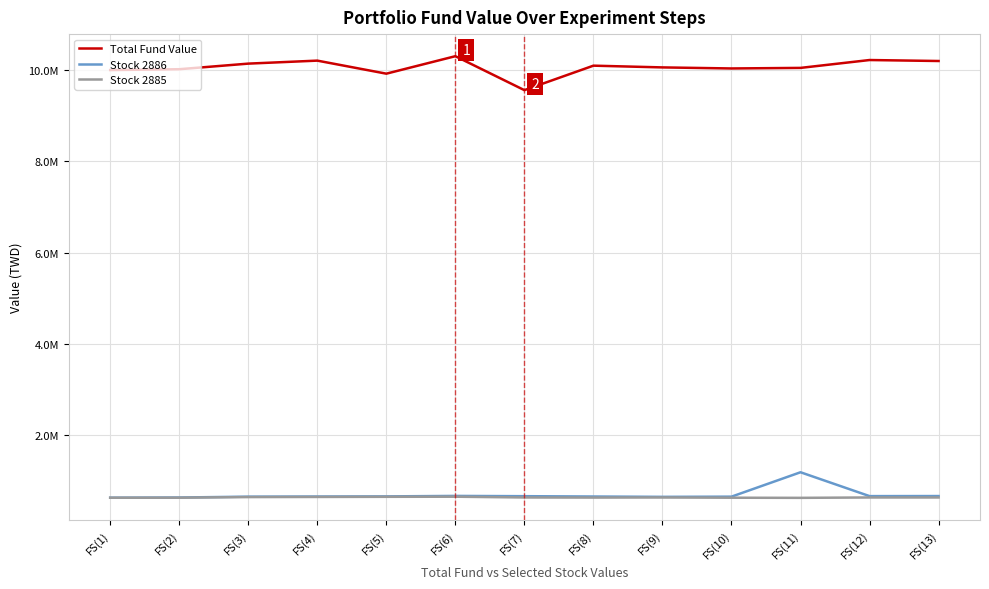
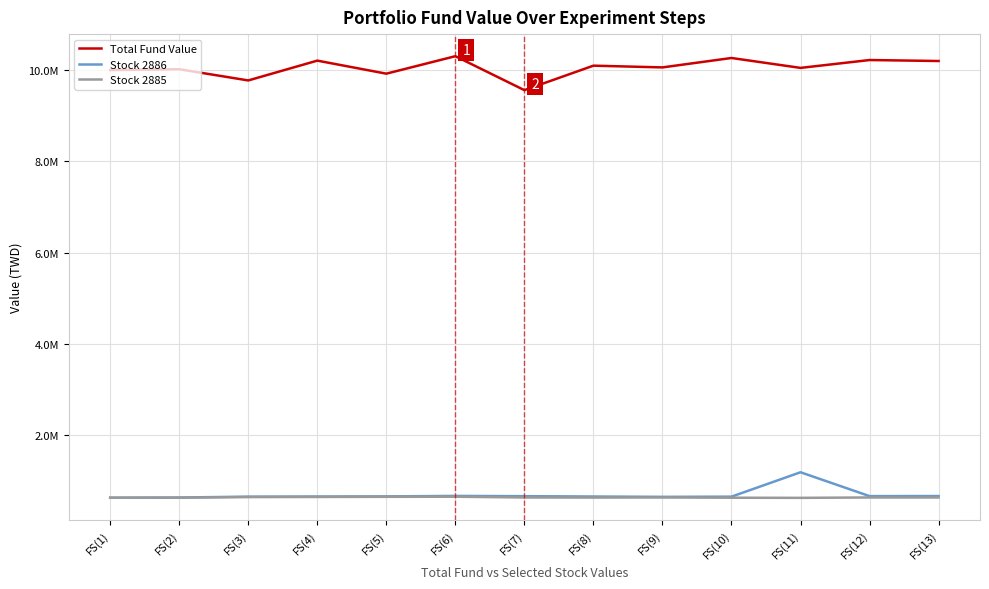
  {
    "Total Fund Value": {
-     "FS(3)": 10100000,
+     "FS(3)": 9800000,
      "FS(4)": 10200000,
      "FS(5)": 9900000,
      "FS(8)": 10100000,
      "FS(9)": 10100000,
-     "FS(10)": 10000000,
+     "FS(10)": 10300000,
      "FS(11)": 10000000,
      "FS(12)": 10200000,
      "FS(13)": 10200000
    },
    "Stock 2886": {
      "FS(11)": 1200000
    },
    "Stock 2885": {
      "FS(11)": 600000
    }
  }
